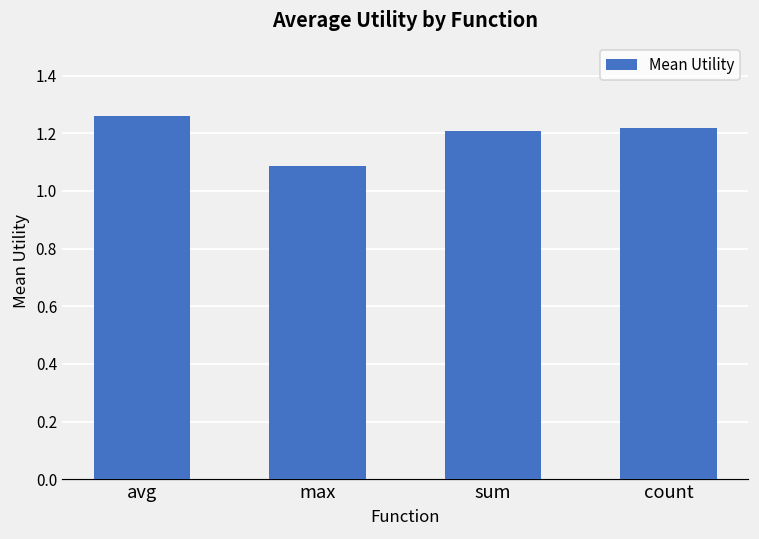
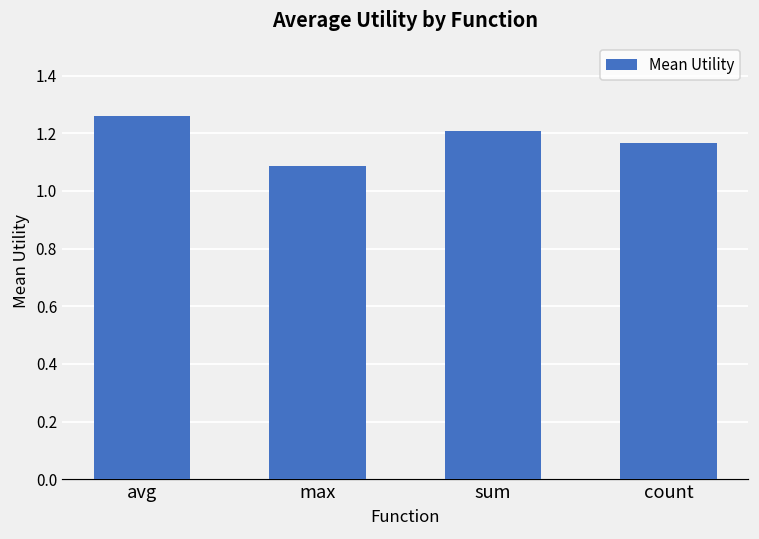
  {
    "avg": 1.26,
    "max": 1.09,
    "sum": 1.21,
-   "count": 1.22
+   "count": 1.17
  }
